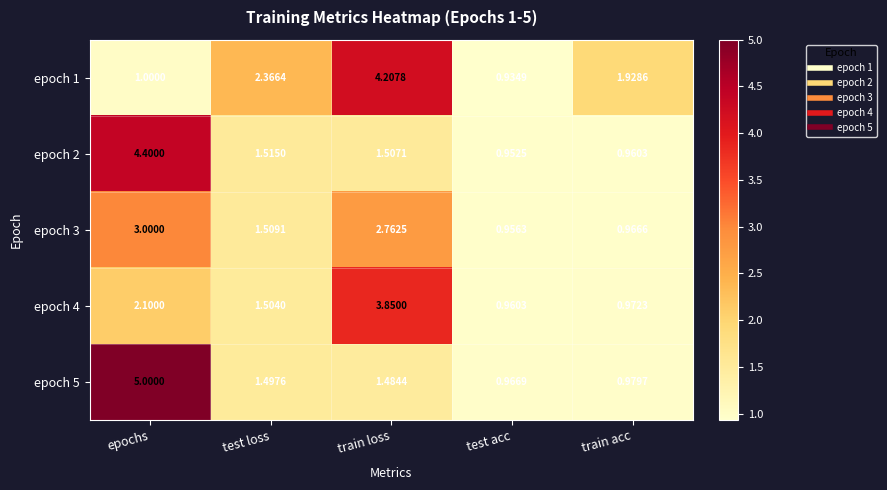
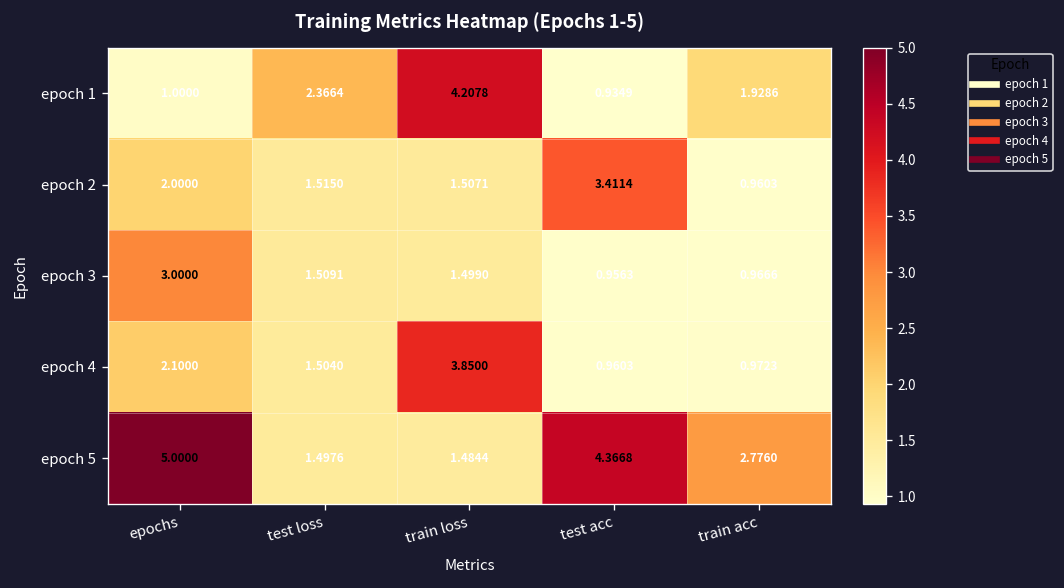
  {
    "epoch 1": {
      "epochs": 1.0000,
      "test loss": 2.3664,
      "train loss": 4.2078,
      "test acc": 0.9349,
      "train acc": 1.9286
    },
    "epoch 2": {
-     "epochs": 4.4000,
+     "epochs": 2.0000,
      "test loss": 1.5150,
      "train loss": 1.5071,
-     "test acc": 0.9525,
+     "test acc": 3.4114,
      "train acc": 0.9603
    },
    "epoch 3": {
      "epochs": 3.0000,
      "test loss": 1.5091,
-     "train loss": 2.7625,
+     "train loss": 1.4990,
      "test acc": 0.9563,
      "train acc": 0.9666
    },
    "epoch 4": {
      "epochs": 2.1000,
      "test loss": 1.5040,
      "train loss": 3.8500,
      "test acc": 0.9603,
      "train acc": 0.9723
    },
    "epoch 5": {
      "epochs": 5.0000,
      "test loss": 1.4976,
      "train loss": 1.4844,
-     "test acc": 0.9669,
-     "train acc": 0.9797
+     "test acc": 4.3668,
+     "train acc": 2.7760
    }
  }
